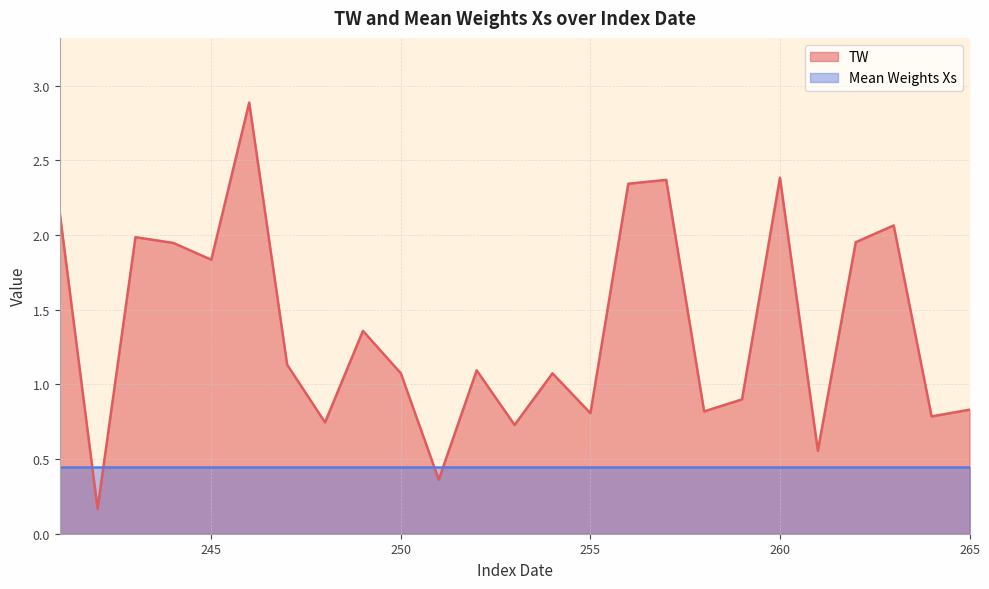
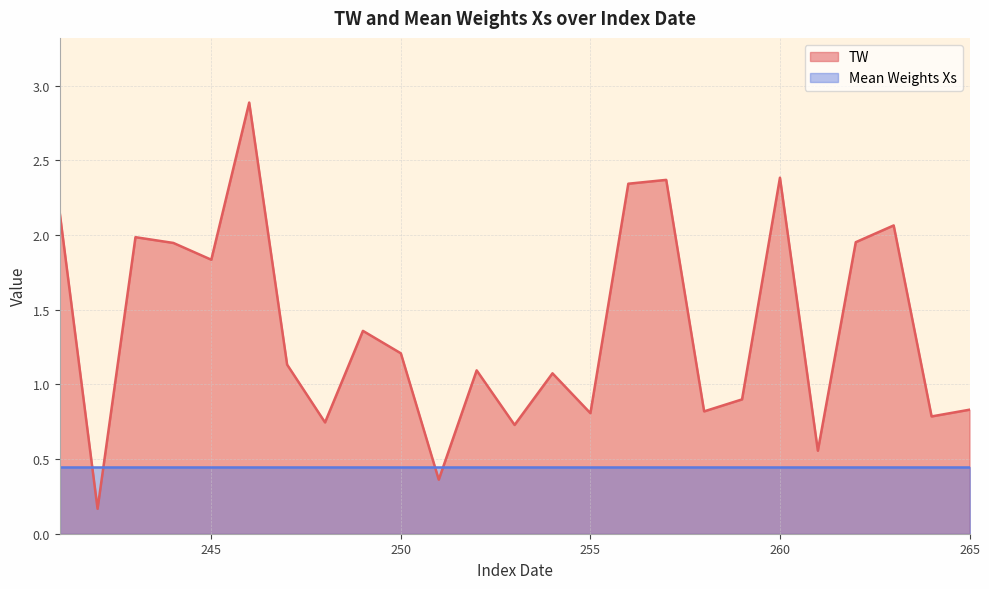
  {
    "TW": {
      "245": 1.83,
-     "250": 1.07,
+     "250": 1.21,
      "255": 0.81,
      "260": 2.38,
      "265": 0.83
    },
    "Mean Weights Xs": {
      "245": 0.44,
      "250": 0.44,
      "255": 0.44,
      "260": 0.44,
      "265": 0.44
    }
  }
